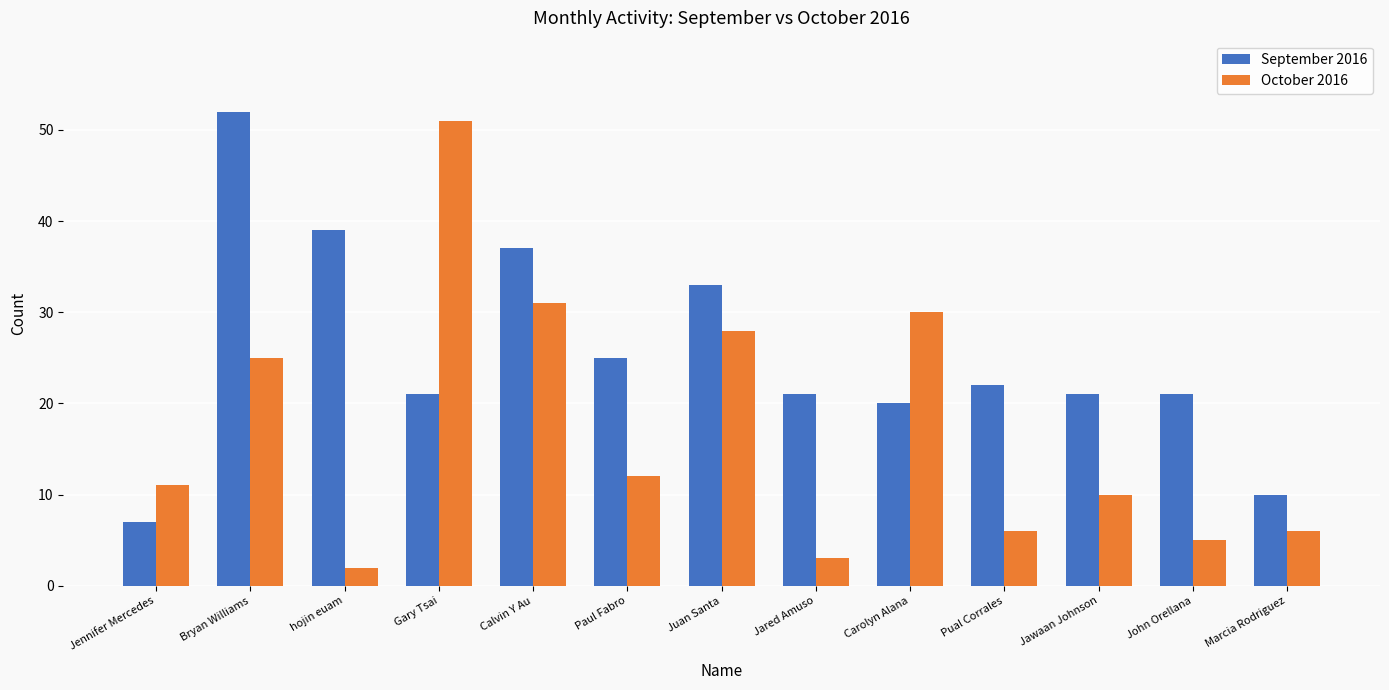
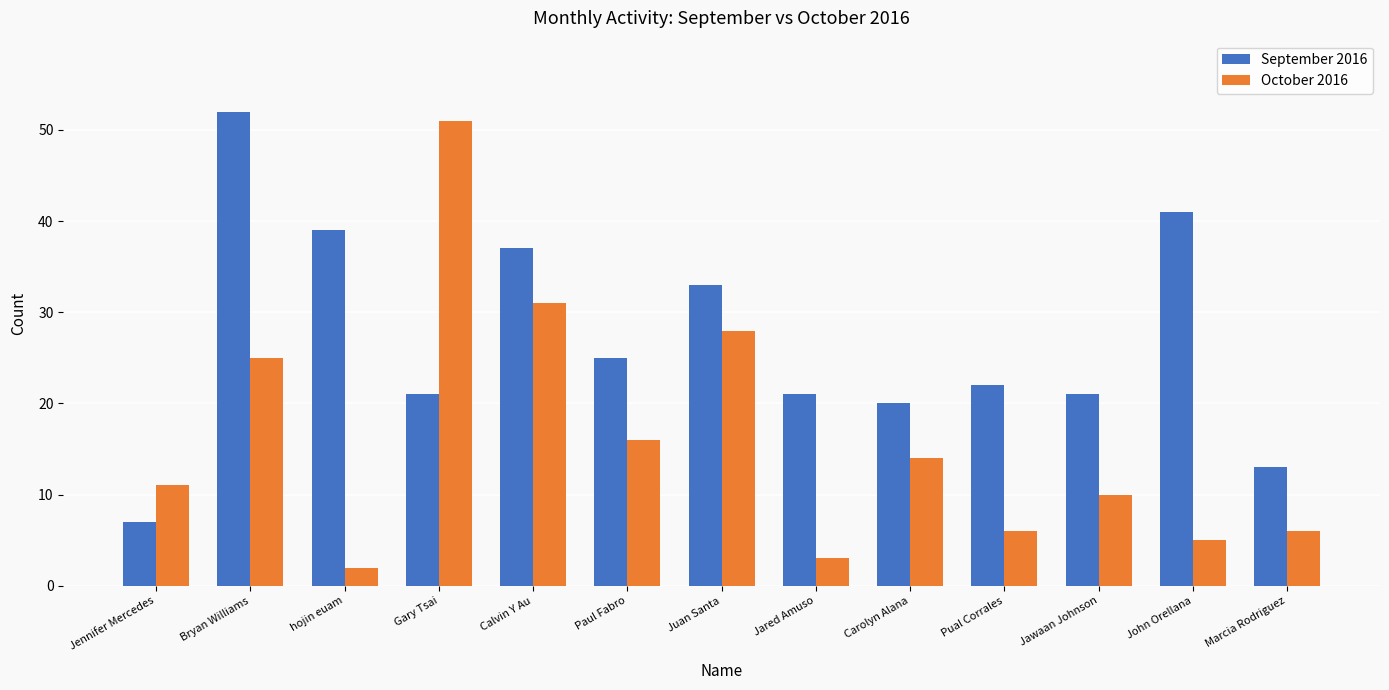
  {
    "September 2016": {
      "Jennifer Mercedes": 7,
      "Bryan Williams": 52,
      "hojin euam": 39,
      "Gary Tsai": 21,
      "Calvin Y Au": 37,
      "Paul Fabro": 25,
      "Juan Santa": 33,
      "Jared Amuso": 21,
      "Carolyn Alana": 20,
      "Pual Corrales": 22,
      "Jawaan Johnson": 21,
-     "John Orellana": 21,
-     "Marcia Rodriguez": 10
+     "John Orellana": 41,
+     "Marcia Rodriguez": 13
    },
    "October 2016": {
      "Jennifer Mercedes": 11,
      "Bryan Williams": 25,
      "hojin euam": 2,
      "Gary Tsai": 51,
      "Calvin Y Au": 31,
-     "Paul Fabro": 12,
+     "Paul Fabro": 16,
      "Juan Santa": 28,
      "Jared Amuso": 3,
-     "Carolyn Alana": 30,
+     "Carolyn Alana": 14,
      "Pual Corrales": 6,
      "Jawaan Johnson": 10,
      "John Orellana": 5,
      "Marcia Rodriguez": 6
    }
  }
